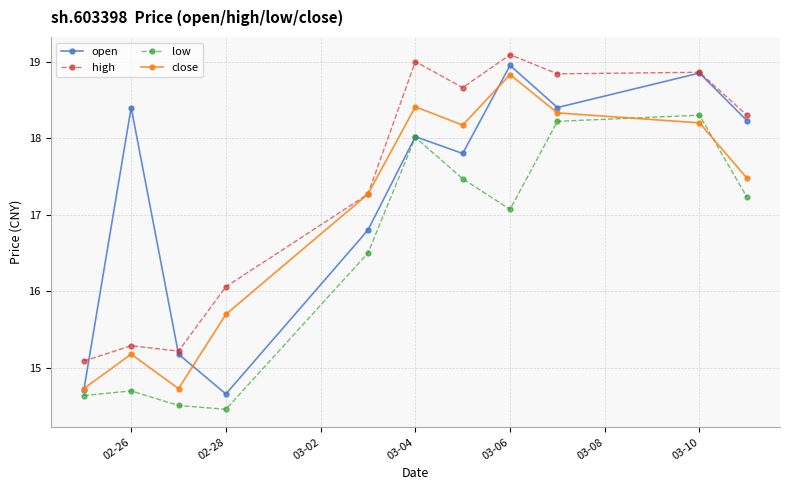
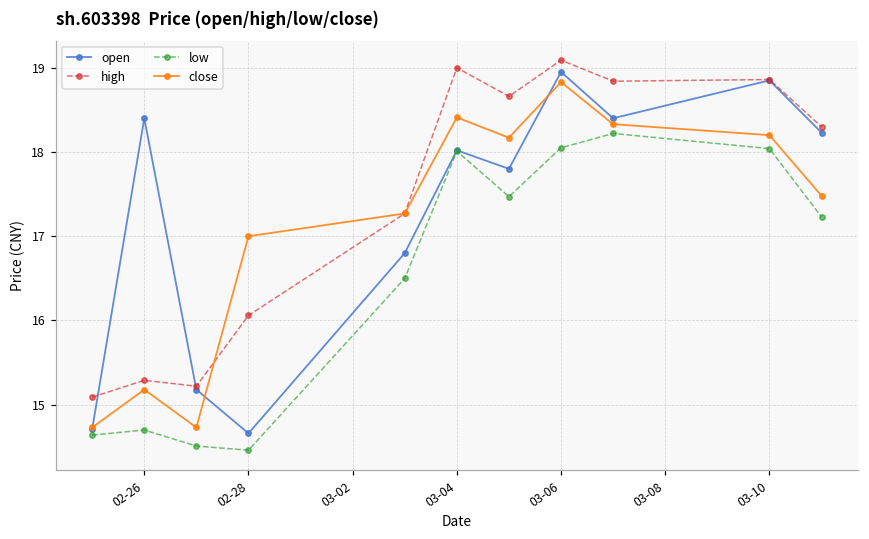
  {
    "open": {
      "02-26": 18.4,
      "02-28": 14.7,
      "03-06": 19.0
    },
    "high": {
      "02-26": 15.3,
      "02-28": 16.1,
      "03-04": 19.0,
      "03-06": 19.1
    },
    "low": {
      "02-26": 14.7,
      "02-28": 14.5,
-     "03-06": 17.1,
-     "03-10": 18.3
+     "03-06": 18.1,
+     "03-10": 18.0
    },
    "close": {
      "02-26": 15.2,
-     "02-28": 15.7,
+     "02-28": 17.0,
      "03-04": 18.4,
      "03-06": 18.8,
      "03-10": 18.2
    }
  }
